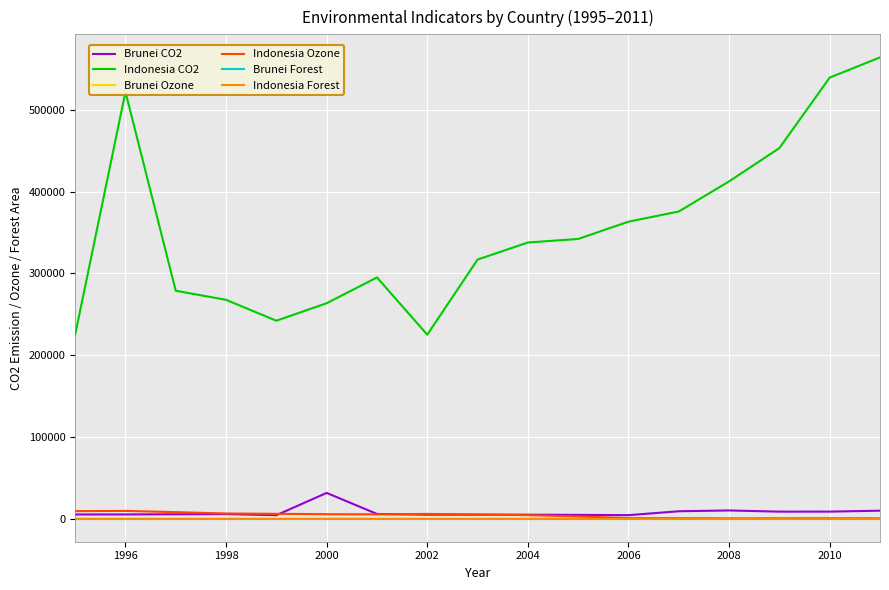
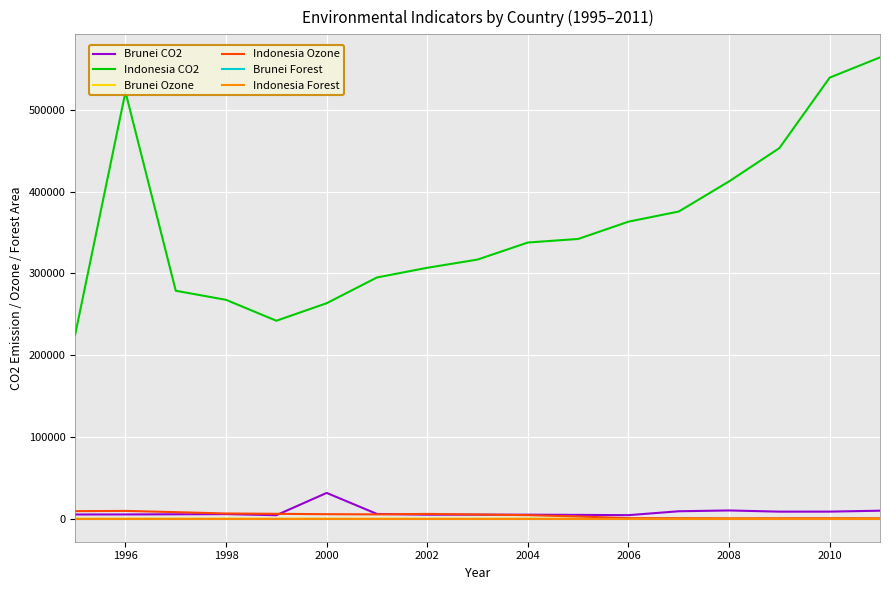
  {
    "Brunei CO2": {
      "1996": 10000,
      "2000": 30000,
      "2006": 0,
      "2008": 10000,
      "2010": 10000
    },
    "Indonesia CO2": {
      "1998": 270000,
      "2000": 260000,
-     "2002": 220000,
+     "2002": 310000,
      "2004": 340000,
      "2006": 360000,
      "2008": 410000,
      "2010": 540000
    },
    "Indonesia Forest": {
      "1996": 0,
      "1998": 0,
      "2000": 0,
      "2002": 0,
      "2004": 0
    },
    "Indonesia Ozone": {
      "1996": 10000,
      "2000": 10000
    }
  }
